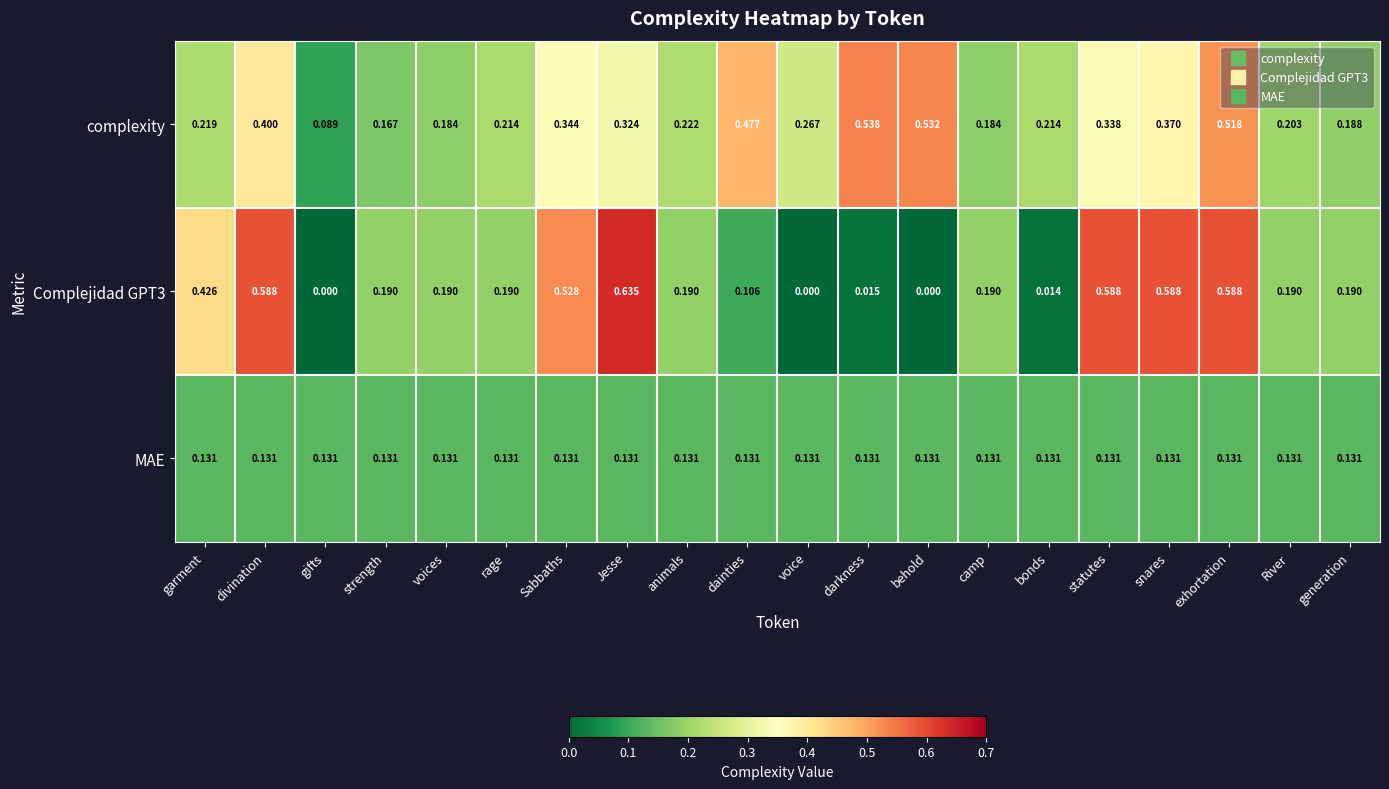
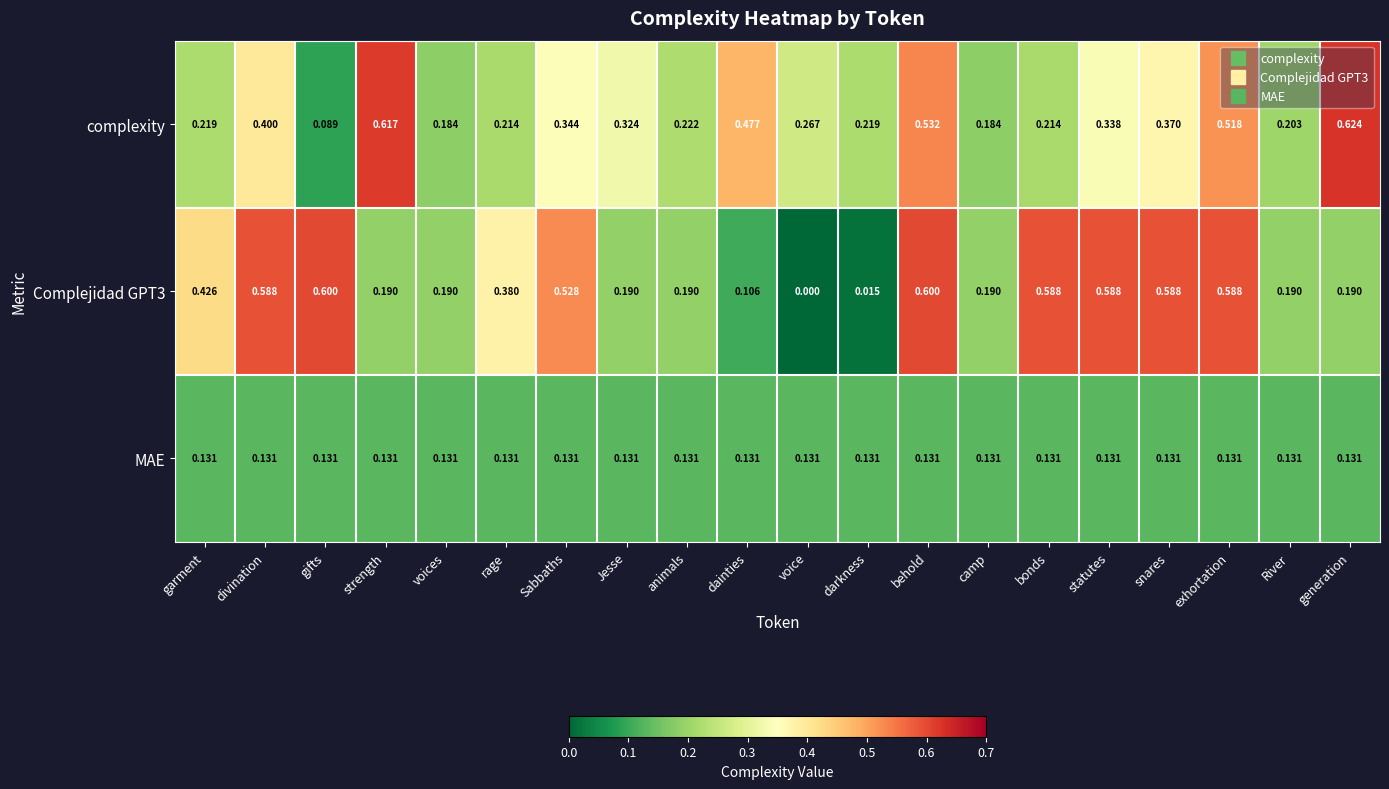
  {
    "complexity": {
      "garment": 0.219,
      "divination": 0.400,
      "gifts": 0.089,
-     "strength": 0.167,
+     "strength": 0.617,
      "voices": 0.184,
      "rage": 0.214,
      "Sabbaths": 0.344,
      "Jesse": 0.324,
      "animals": 0.222,
      "dainties": 0.477,
      "voice": 0.267,
-     "darkness": 0.538,
+     "darkness": 0.219,
      "behold": 0.532,
      "camp": 0.184,
      "bonds": 0.214,
      "statutes": 0.338,
      "snares": 0.370,
      "exhortation": 0.518,
      "River": 0.203,
-     "generation": 0.188
+     "generation": 0.624
    },
    "Complejidad GPT3": {
      "garment": 0.426,
      "divination": 0.588,
-     "gifts": 0.000,
+     "gifts": 0.600,
      "strength": 0.190,
      "voices": 0.190,
-     "rage": 0.190,
+     "rage": 0.380,
      "Sabbaths": 0.528,
-     "Jesse": 0.635,
+     "Jesse": 0.190,
      "animals": 0.190,
      "dainties": 0.106,
      "voice": 0.000,
      "darkness": 0.015,
-     "behold": 0.000,
+     "behold": 0.600,
      "camp": 0.190,
-     "bonds": 0.014,
+     "bonds": 0.588,
      "statutes": 0.588,
      "snares": 0.588,
      "exhortation": 0.588,
      "River": 0.190,
      "generation": 0.190
    },
    "MAE": {
      "garment": 0.131,
      "divination": 0.131,
      "gifts": 0.131,
      "strength": 0.131,
      "voices": 0.131,
      "rage": 0.131,
      "Sabbaths": 0.131,
      "Jesse": 0.131,
      "animals": 0.131,
      "dainties": 0.131,
      "voice": 0.131,
      "darkness": 0.131,
      "behold": 0.131,
      "camp": 0.131,
      "bonds": 0.131,
      "statutes": 0.131,
      "snares": 0.131,
      "exhortation": 0.131,
      "River": 0.131,
      "generation": 0.131
    }
  }
